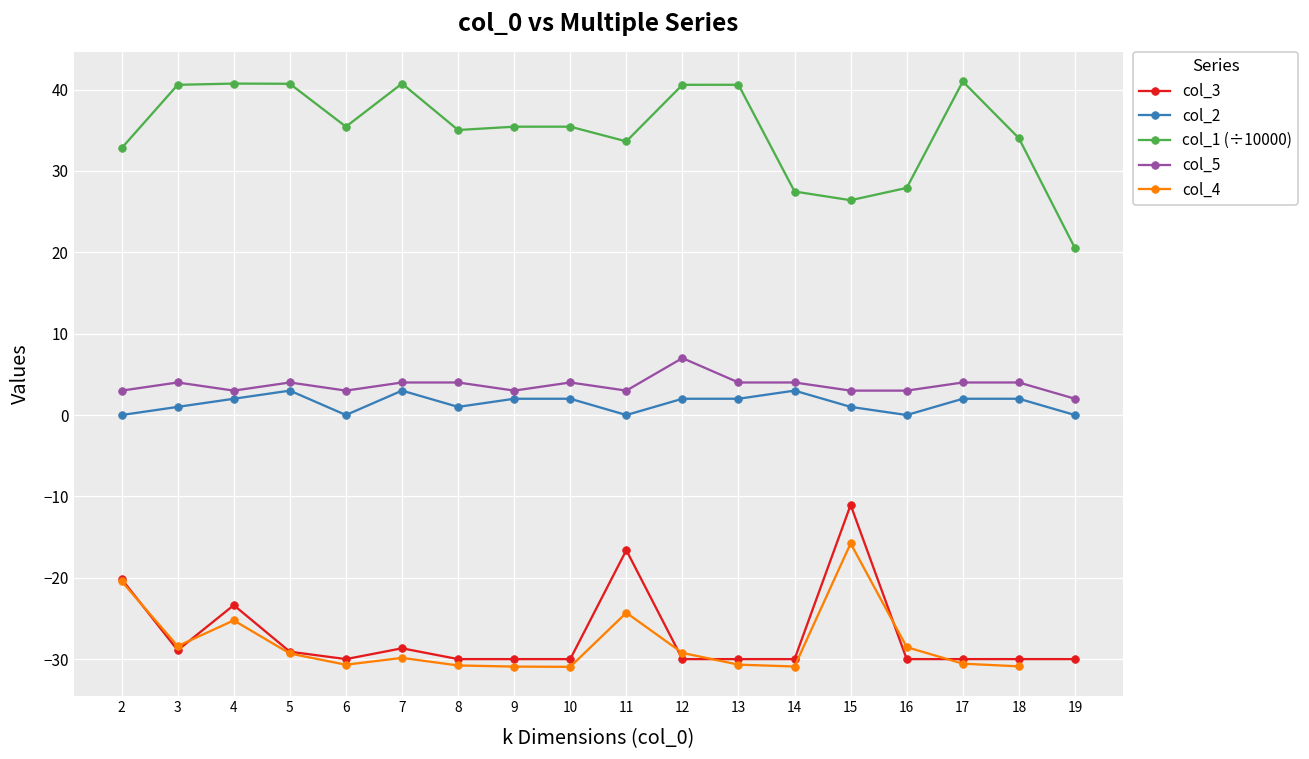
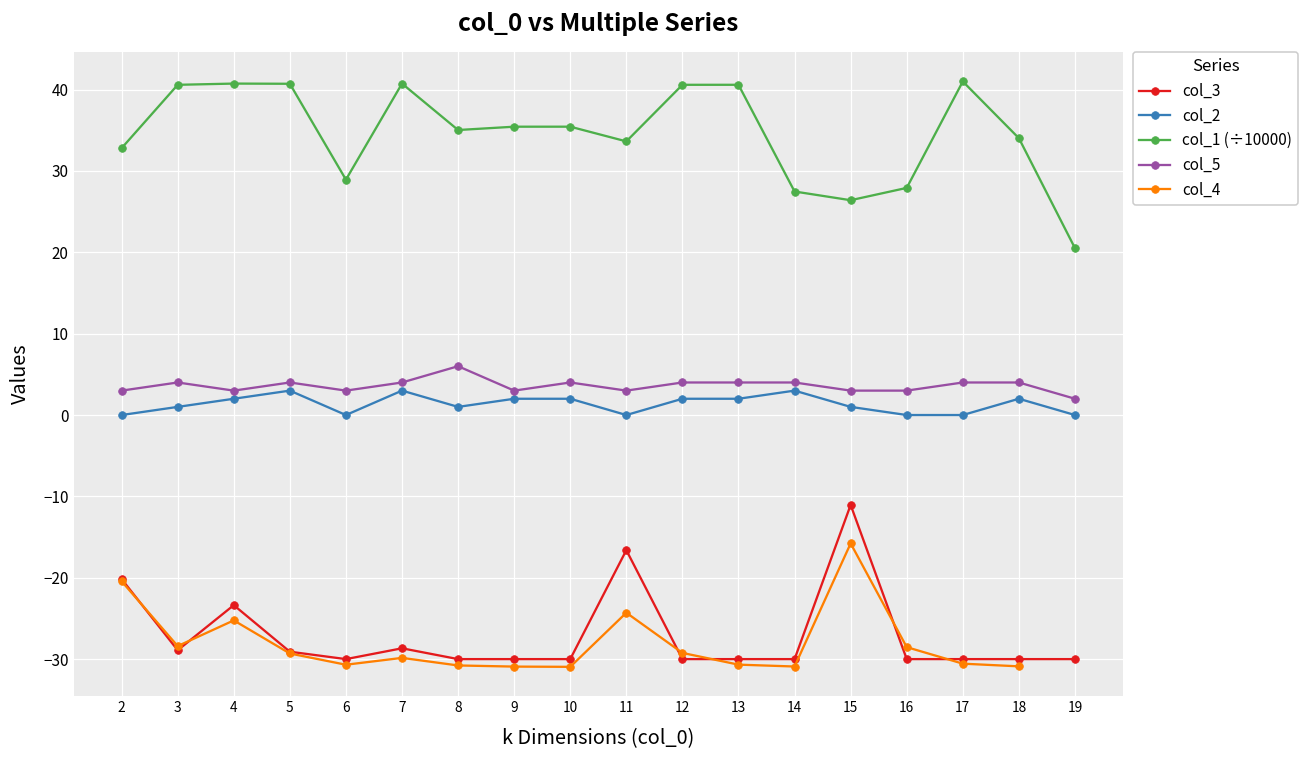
  {
    "col_3": {
      "3": -29,
      "4": -23,
      "6": -30,
      "7": -29,
      "8": -30,
      "9": -30,
      "10": -30,
      "11": -17,
      "12": -30,
      "13": -30,
      "14": -30,
      "15": -11,
      "16": -30,
      "17": -30,
      "18": -30,
      "19": -30
    },
    "col_2": {
      "2": 0,
      "3": 1,
      "4": 2,
      "5": 3,
      "6": 0,
      "7": 3,
      "8": 1,
      "9": 2,
      "10": 2,
      "11": 0,
      "12": 2,
      "13": 2,
      "14": 3,
      "15": 1,
      "16": 0,
-     "17": 2,
+     "17": 0,
      "18": 2,
      "19": 0
    },
    "col_1 (÷10000)": {
      "2": 33,
      "3": 41,
      "4": 41,
      "5": 41,
-     "6": 35,
+     "6": 29,
      "7": 41,
      "8": 35,
      "9": 35,
      "10": 35,
      "11": 34,
      "12": 41,
      "13": 41,
      "14": 27,
      "15": 26,
      "16": 28,
      "17": 41,
      "18": 34,
      "19": 21
    },
    "col_5": {
      "2": 3,
      "3": 4,
      "4": 3,
      "5": 4,
      "6": 3,
      "7": 4,
-     "8": 4,
+     "8": 6,
      "9": 3,
      "10": 4,
      "11": 3,
-     "12": 7,
+     "12": 4,
      "13": 4,
      "14": 4,
      "15": 3,
      "16": 3,
      "17": 4,
      "18": 4,
      "19": 2
    },
    "col_4": {
      "3": -28,
      "4": -25,
      "6": -31,
      "7": -30,
      "8": -31,
      "9": -31,
      "10": -31,
      "11": -24,
      "12": -29,
      "13": -31,
      "14": -31,
      "15": -16,
      "16": -29,
      "17": -31,
      "18": -31
    }
  }
